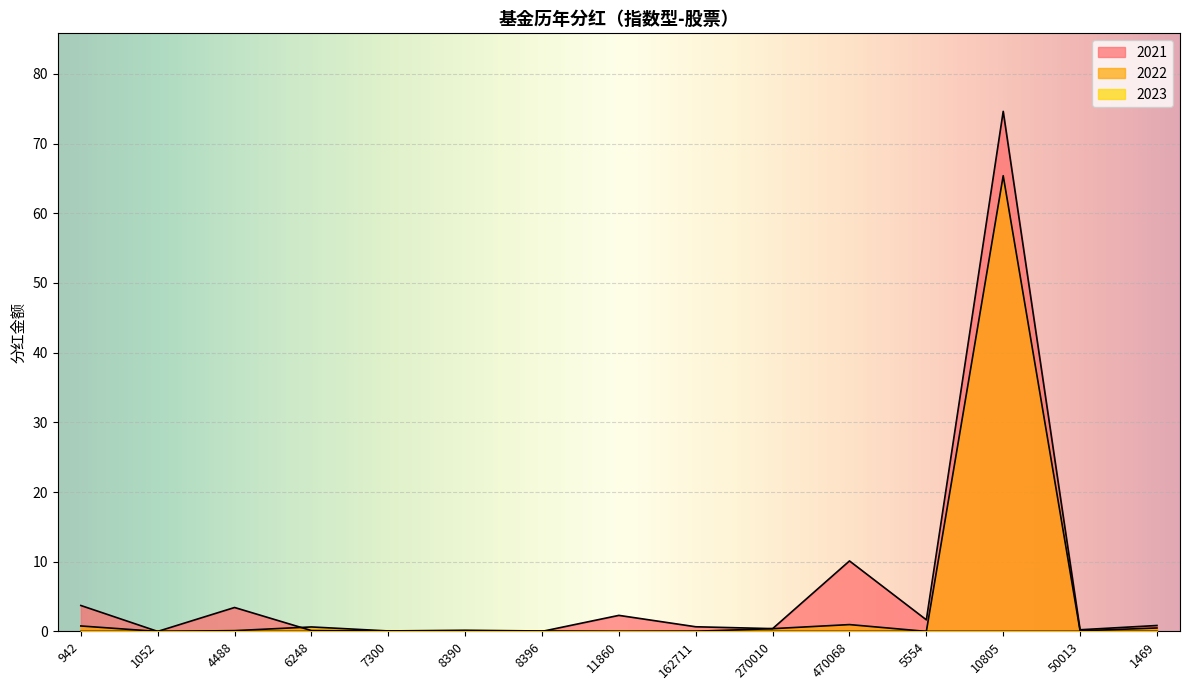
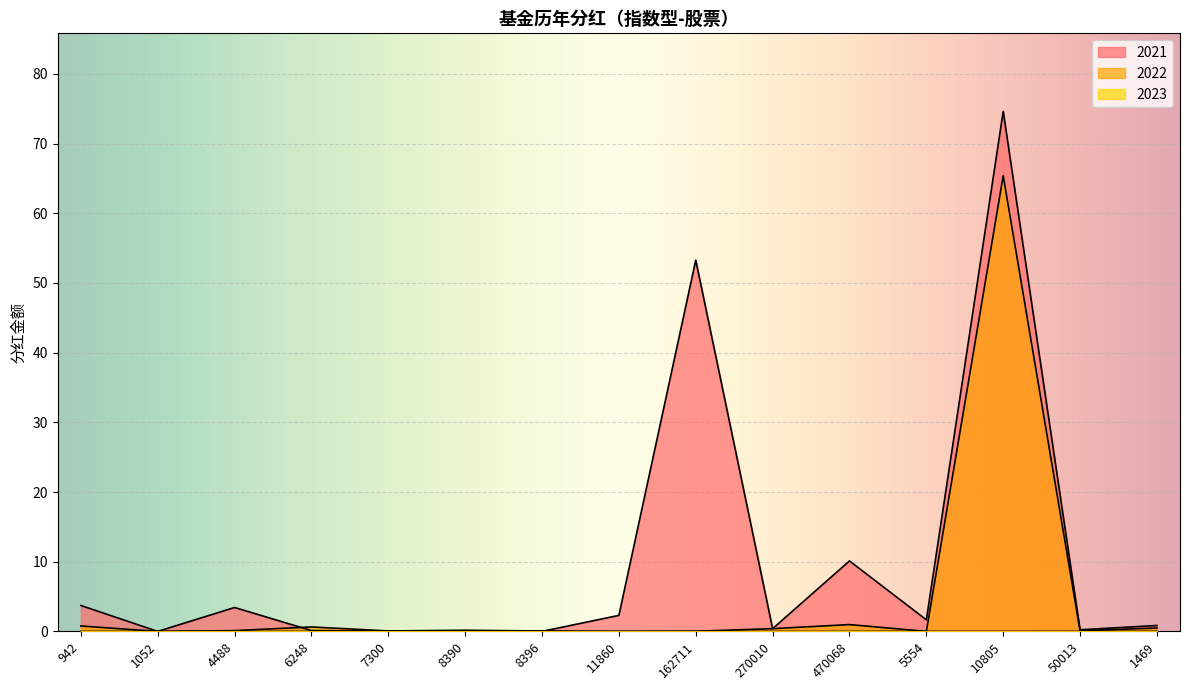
  {
    "2021": {
      "942": 4,
      "4488": 3,
      "11860": 2,
-     "162711": 1,
+     "162711": 53,
      "470068": 10,
      "5554": 2,
      "10805": 75
    }
  }
